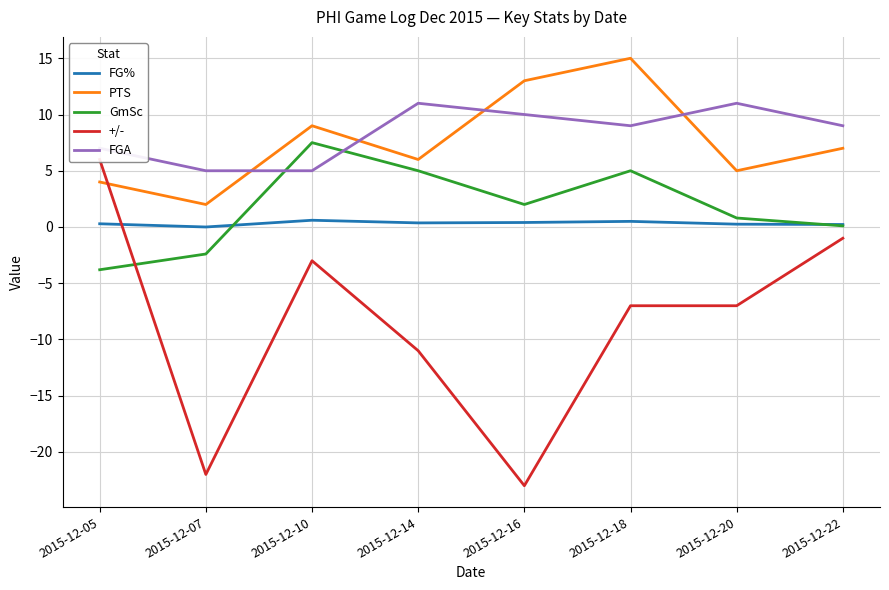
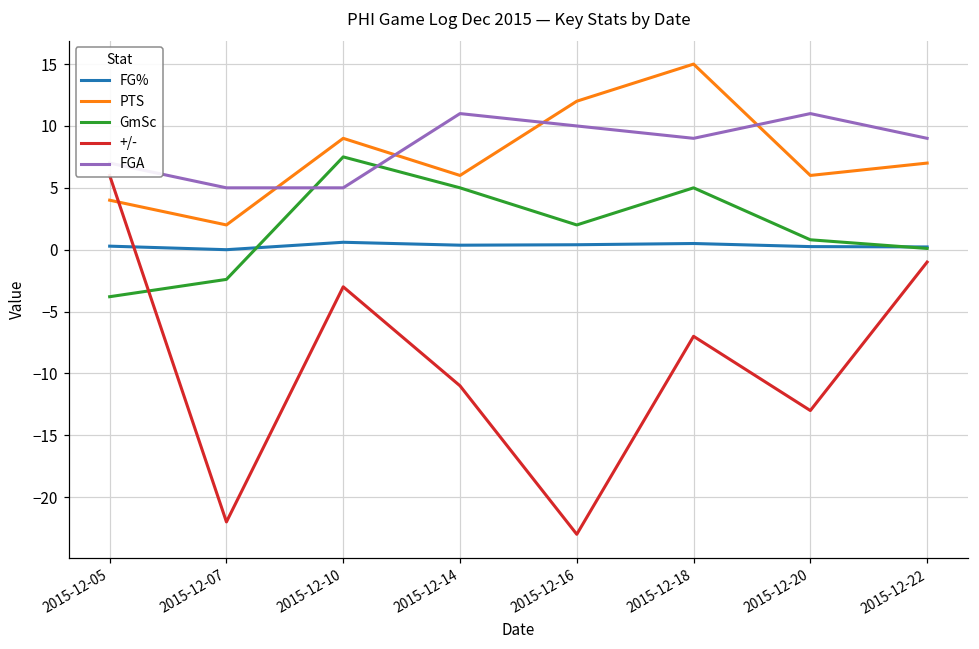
  {
    "FG%": {
      "2015-12-05": 0.3,
      "2015-12-07": 0,
      "2015-12-10": 0.6,
      "2015-12-14": 0.4,
      "2015-12-16": 0.4,
      "2015-12-18": 0.5,
      "2015-12-20": 0.3
    },
    "PTS": {
      "2015-12-05": 4,
      "2015-12-07": 2,
      "2015-12-10": 9,
      "2015-12-14": 6,
-     "2015-12-16": 13,
+     "2015-12-16": 12,
      "2015-12-18": 15,
-     "2015-12-20": 5,
+     "2015-12-20": 6,
      "2015-12-22": 7
    },
    "GmSc": {
      "2015-12-05": -4,
      "2015-12-07": -2.4,
      "2015-12-10": 7.5,
      "2015-12-14": 5,
      "2015-12-16": 2,
      "2015-12-18": 5,
      "2015-12-20": 1
    },
    "+/-": {
      "2015-12-07": -22,
      "2015-12-10": -3,
      "2015-12-14": -11,
      "2015-12-16": -23,
      "2015-12-18": -7,
-     "2015-12-20": -7,
+     "2015-12-20": -13,
      "2015-12-22": -1
    },
    "FGA": {
      "2015-12-07": 5,
      "2015-12-10": 5,
      "2015-12-14": 11,
      "2015-12-16": 10,
      "2015-12-18": 9,
      "2015-12-20": 11,
      "2015-12-22": 9
    }
  }
